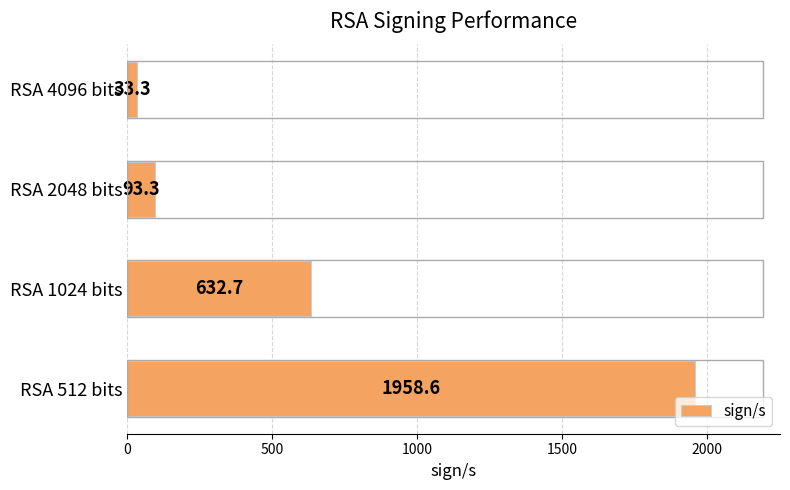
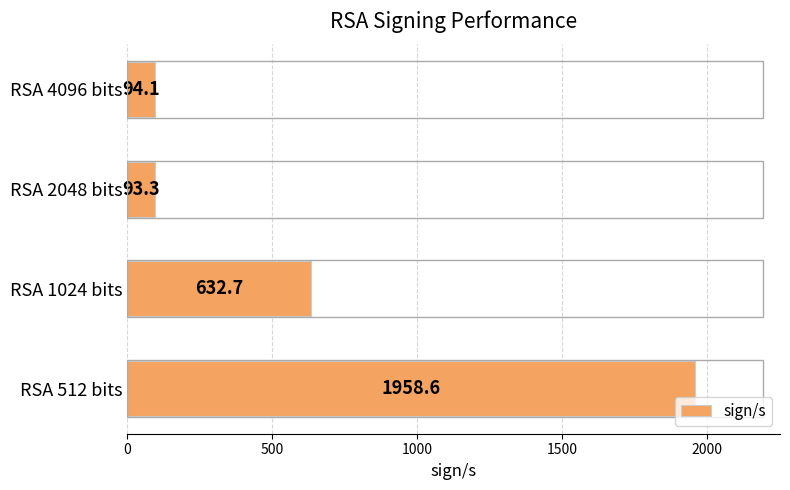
  {
-   "RSA 4096 bits": 33.3,
+   "RSA 4096 bits": 94.1,
    "RSA 2048 bits": 93.3,
    "RSA 1024 bits": 632.7,
    "RSA 512 bits": 1958.6
  }
